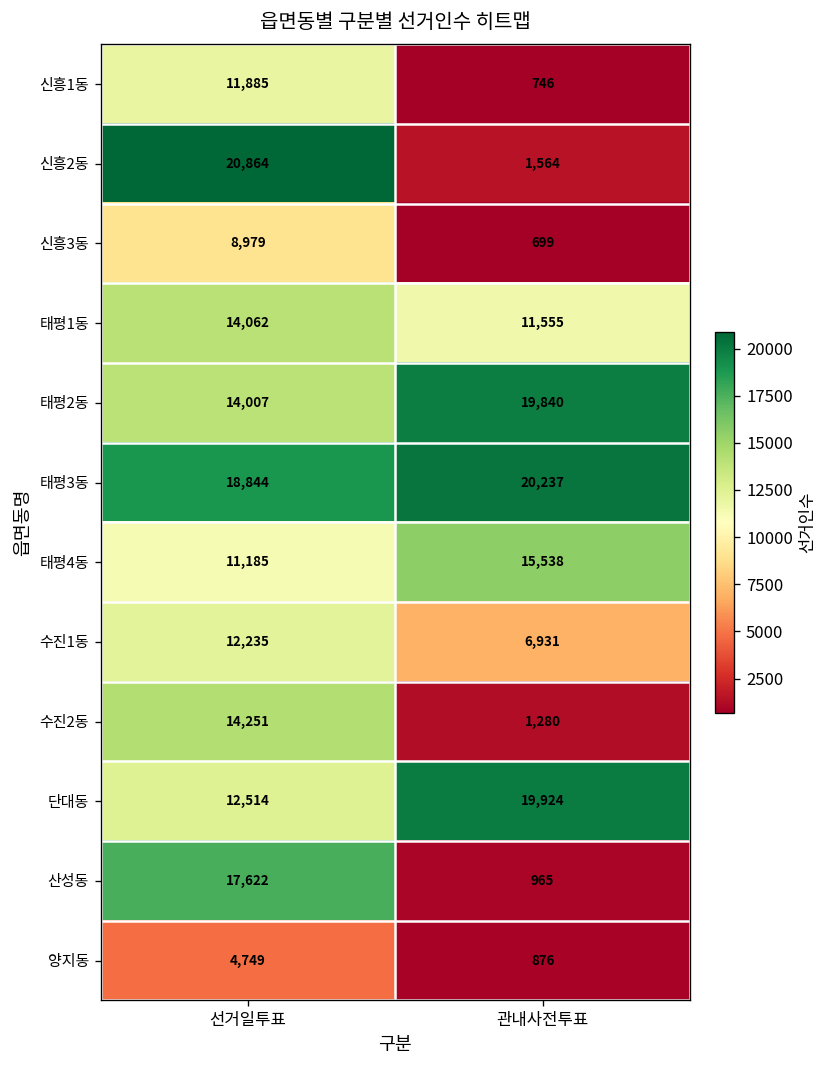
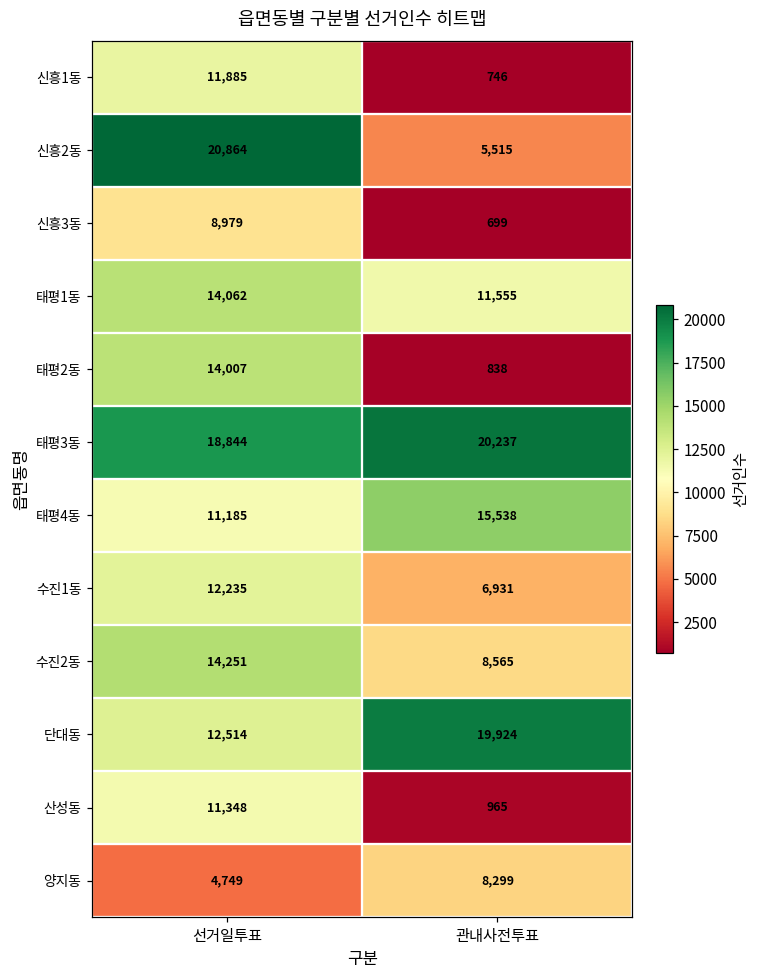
  {
    "신흥1동": {
      "선거일투표": "11,885",
      "관내사전투표": "746"
    },
    "신흥2동": {
      "선거일투표": "20,864",
-     "관내사전투표": "1,564"
+     "관내사전투표": "5,515"
    },
    "신흥3동": {
      "선거일투표": "8,979",
      "관내사전투표": "699"
    },
    "태평1동": {
      "선거일투표": "14,062",
      "관내사전투표": "11,555"
    },
    "태평2동": {
      "선거일투표": "14,007",
-     "관내사전투표": "19,840"
+     "관내사전투표": "838"
    },
    "태평3동": {
      "선거일투표": "18,844",
      "관내사전투표": "20,237"
    },
    "태평4동": {
      "선거일투표": "11,185",
      "관내사전투표": "15,538"
    },
    "수진1동": {
      "선거일투표": "12,235",
      "관내사전투표": "6,931"
    },
    "수진2동": {
      "선거일투표": "14,251",
-     "관내사전투표": "1,280"
+     "관내사전투표": "8,565"
    },
    "단대동": {
      "선거일투표": "12,514",
      "관내사전투표": "19,924"
    },
    "산성동": {
-     "선거일투표": "17,622",
+     "선거일투표": "11,348",
      "관내사전투표": "965"
    },
    "양지동": {
      "선거일투표": "4,749",
-     "관내사전투표": "876"
+     "관내사전투표": "8,299"
    }
  }
